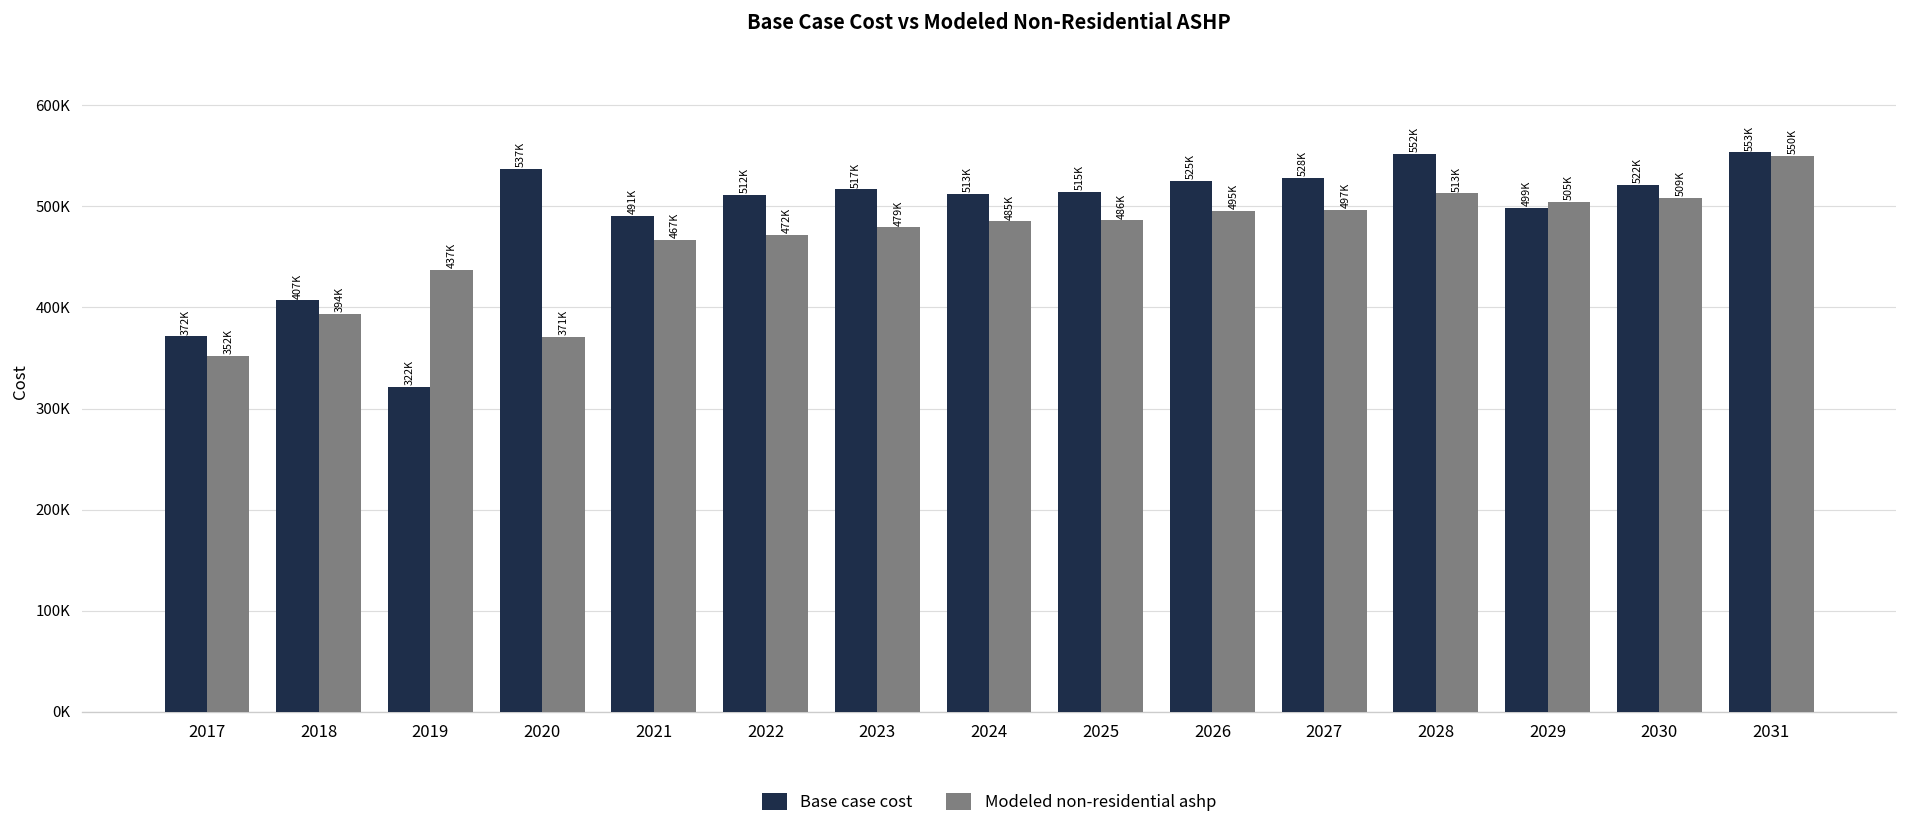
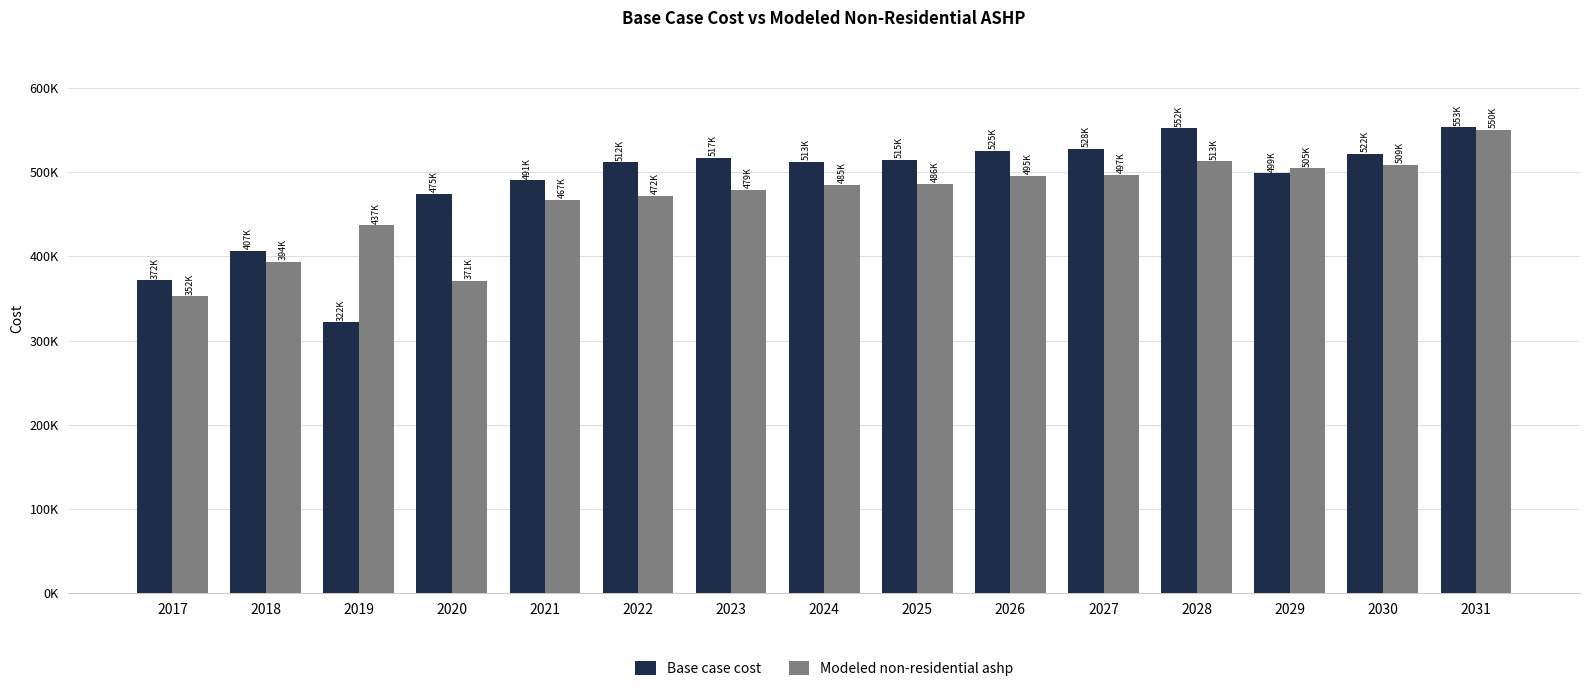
  {
    "Base case cost": {
      "2017": "372K",
      "2018": "407K",
      "2019": "322K",
-     "2020": "537K",
+     "2020": "475K",
      "2021": "491K",
      "2022": "512K",
      "2023": "517K",
      "2024": "513K",
      "2025": "515K",
      "2026": "525K",
      "2027": "528K",
      "2028": "552K",
      "2029": "499K",
      "2030": "522K",
      "2031": "553K"
    },
    "Modeled non-residential ashp": {
      "2017": "352K",
      "2018": "394K",
      "2019": "437K",
      "2020": "371K",
      "2021": "467K",
      "2022": "472K",
      "2023": "479K",
      "2024": "485K",
      "2025": "486K",
      "2026": "495K",
      "2027": "497K",
      "2028": "513K",
      "2029": "505K",
      "2030": "509K",
      "2031": "550K"
    }
  }
